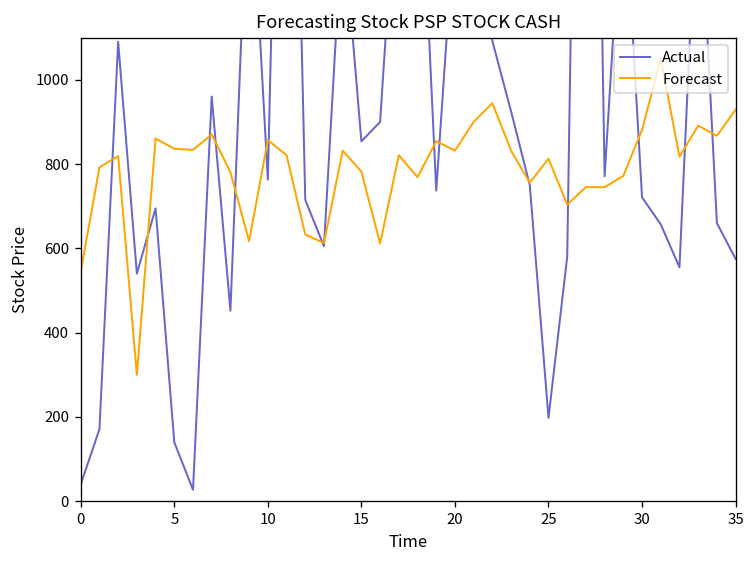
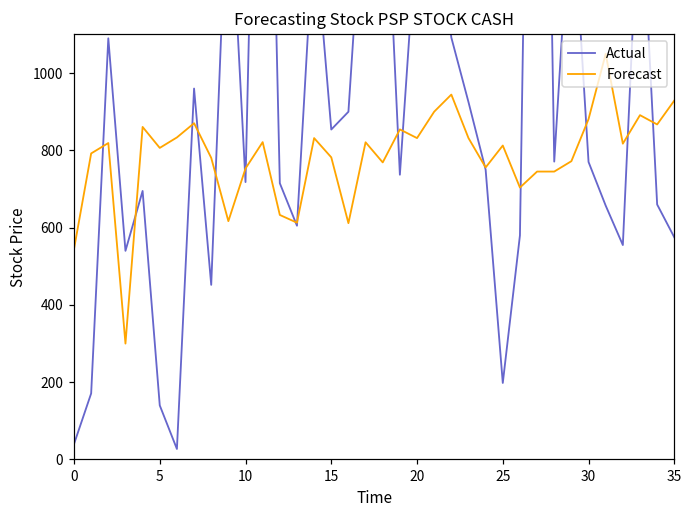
  {
    "Actual": {
      "0": 40,
      "5": 140,
-     "10": 760,
+     "10": 720,
      "15": 850,
      "25": 200,
-     "30": 720,
+     "30": 770,
      "35": 580
    },
    "Forecast": {
      "0": 540,
-     "5": 840,
-     "10": 860,
+     "5": 810,
+     "10": 750,
      "15": 780,
      "20": 830,
      "25": 810,
      "30": 880,
      "35": 930
    }
  }
